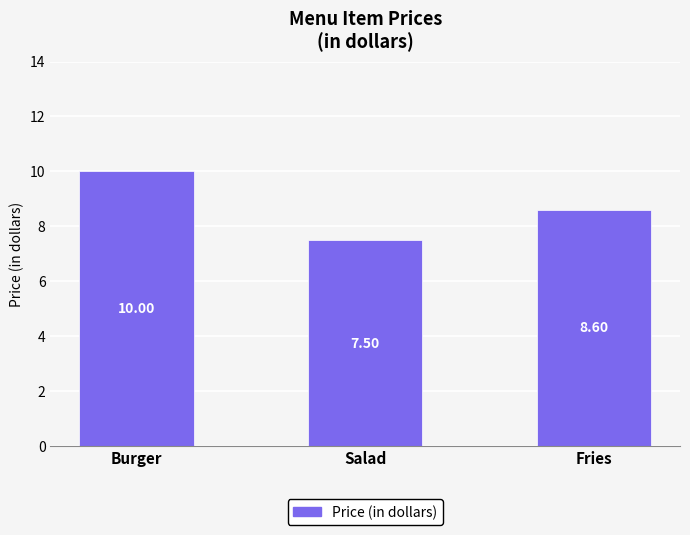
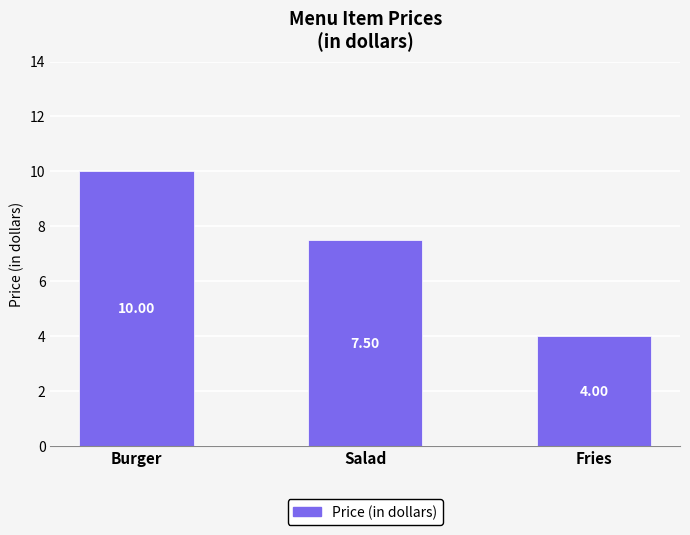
  {
    "Burger": 10.00,
    "Salad": 7.50,
-   "Fries": 8.60
+   "Fries": 4.00
  }
